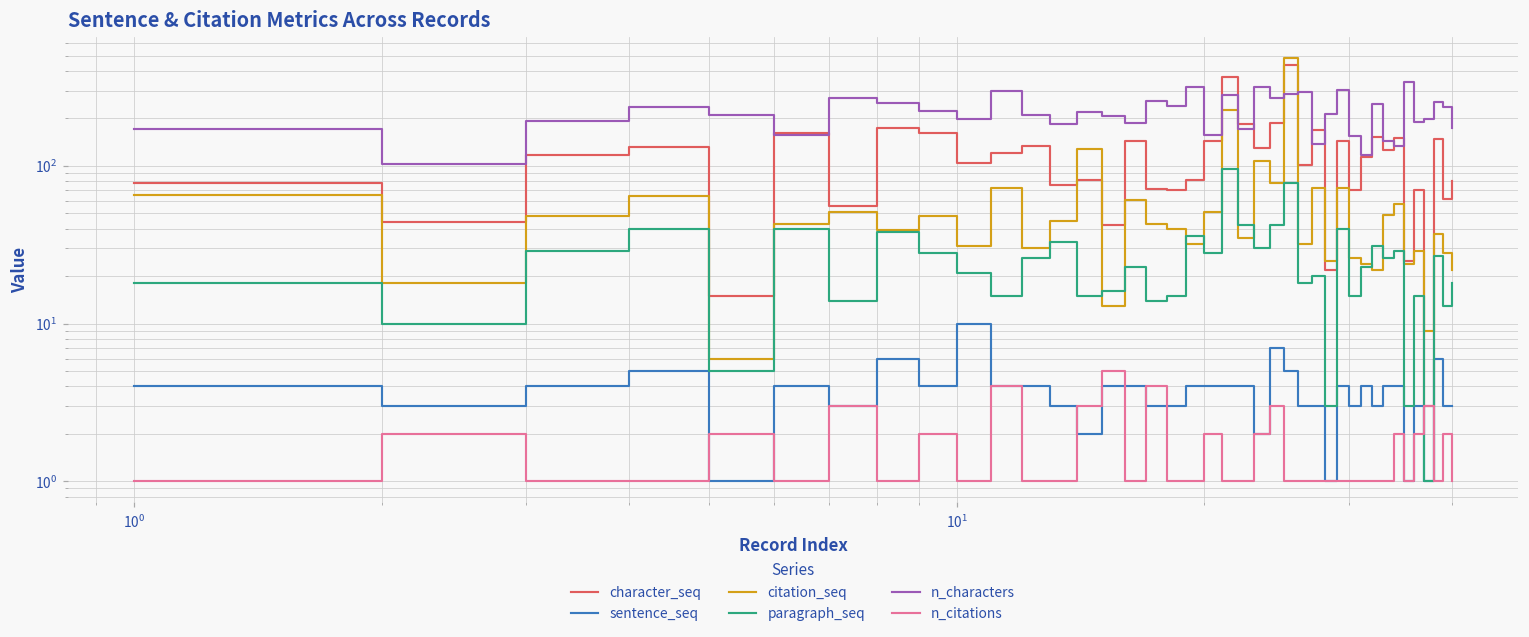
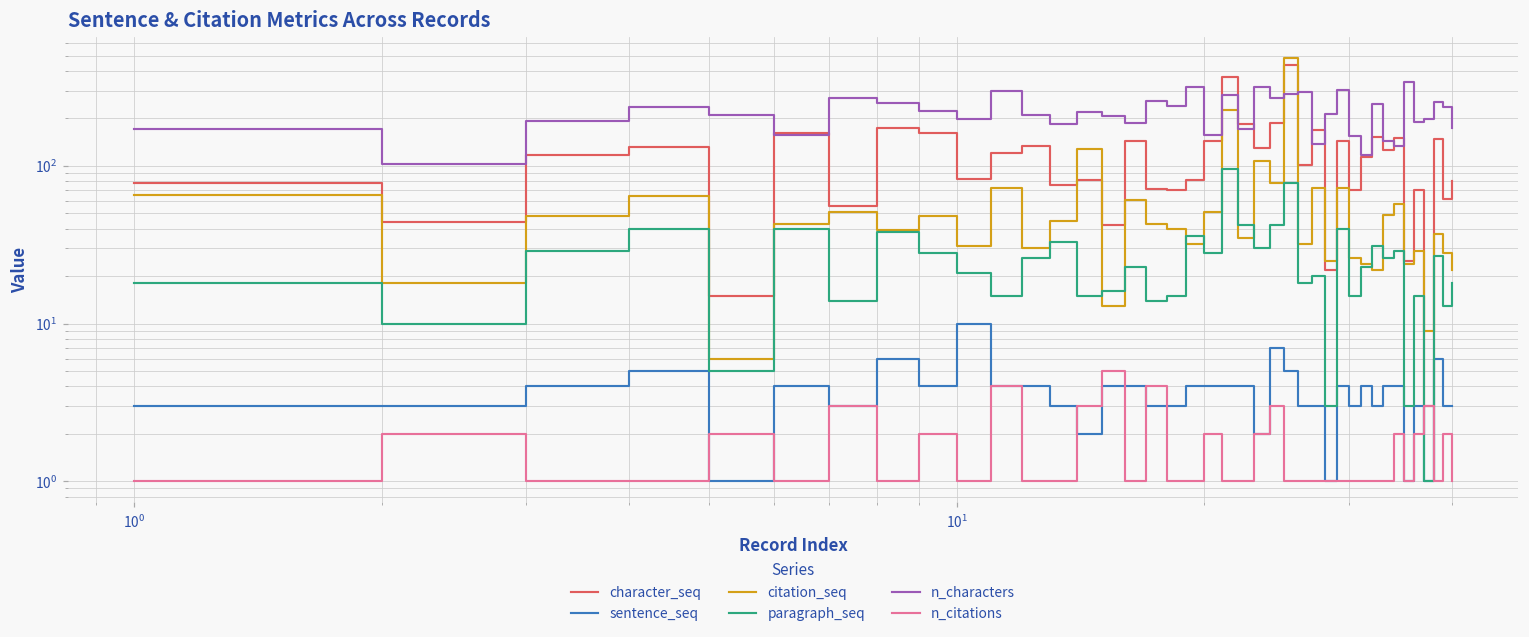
  {
    "character_seq": {
      "10^0": 80,
-     "10^1": 100
+     "10^1": 80
    },
    "sentence_seq": {
-     "10^0": 4,
+     "10^0": 3,
      "10^1": 10
    },
    "citation_seq": {
      "10^0": 70,
      "10^1": 31
    },
    "paragraph_seq": {
      "10^0": 18,
      "10^1": 21
    },
    "n_characters": {
      "10^0": 170,
      "10^1": 200
    },
    "n_citations": {
      "10^0": 1,
      "10^1": 1
    }
  }
